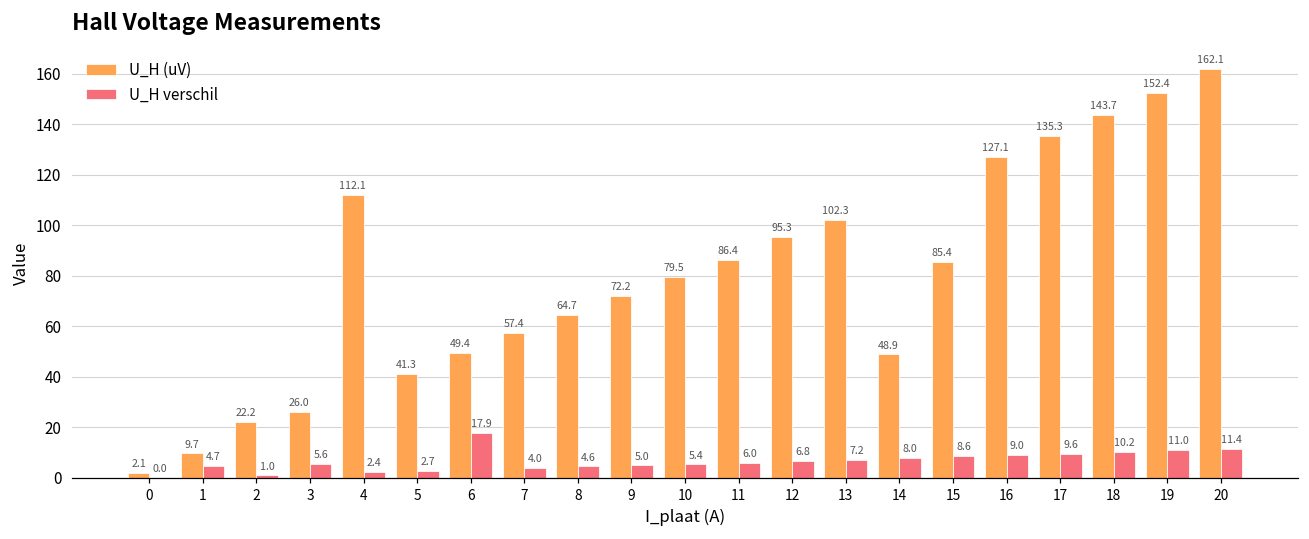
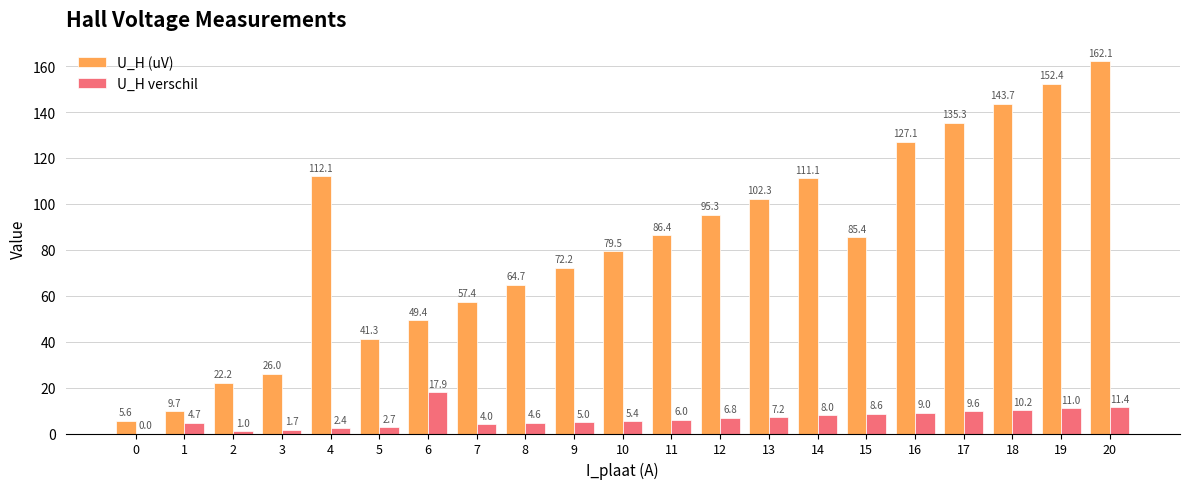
  {
    "U_H (uV)": {
-     "0": 2.1,
+     "0": 5.6,
      "1": 9.7,
      "2": 22.2,
      "3": 26.0,
      "4": 112.1,
      "5": 41.3,
      "6": 49.4,
      "7": 57.4,
      "8": 64.7,
      "9": 72.2,
      "10": 79.5,
      "11": 86.4,
      "12": 95.3,
      "13": 102.3,
-     "14": 48.9,
+     "14": 111.1,
      "15": 85.4,
      "16": 127.1,
      "17": 135.3,
      "18": 143.7,
      "19": 152.4,
      "20": 162.1
    },
    "U_H verschil": {
      "0": 0.0,
      "1": 4.7,
      "2": 1.0,
-     "3": 5.6,
+     "3": 1.7,
      "4": 2.4,
      "5": 2.7,
      "6": 17.9,
      "7": 4.0,
      "8": 4.6,
      "9": 5.0,
      "10": 5.4,
      "11": 6.0,
      "12": 6.8,
      "13": 7.2,
      "14": 8.0,
      "15": 8.6,
      "16": 9.0,
      "17": 9.6,
      "18": 10.2,
      "19": 11.0,
      "20": 11.4
    }
  }
